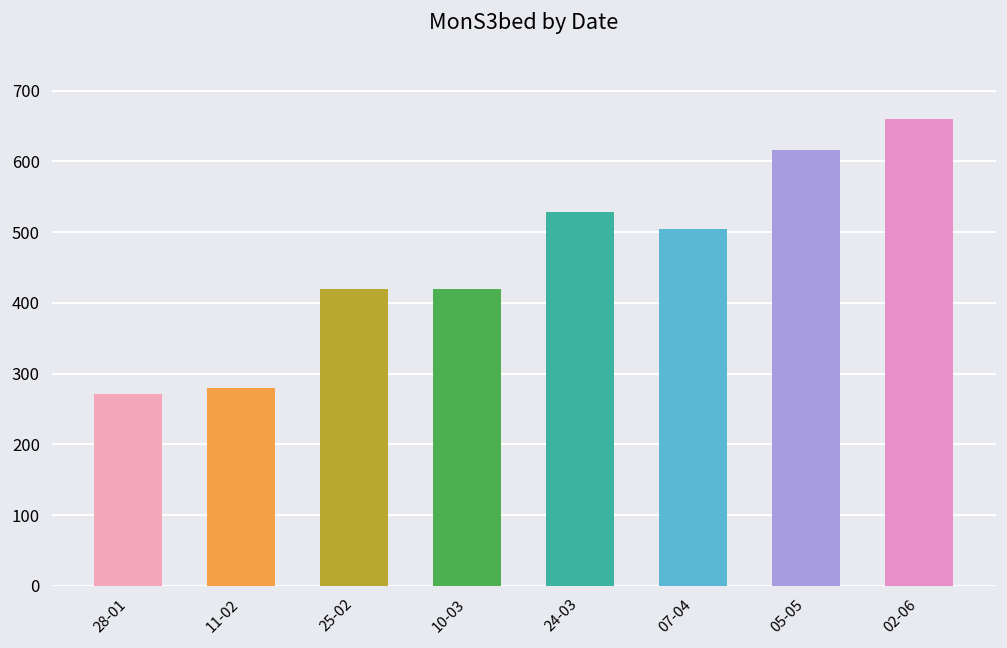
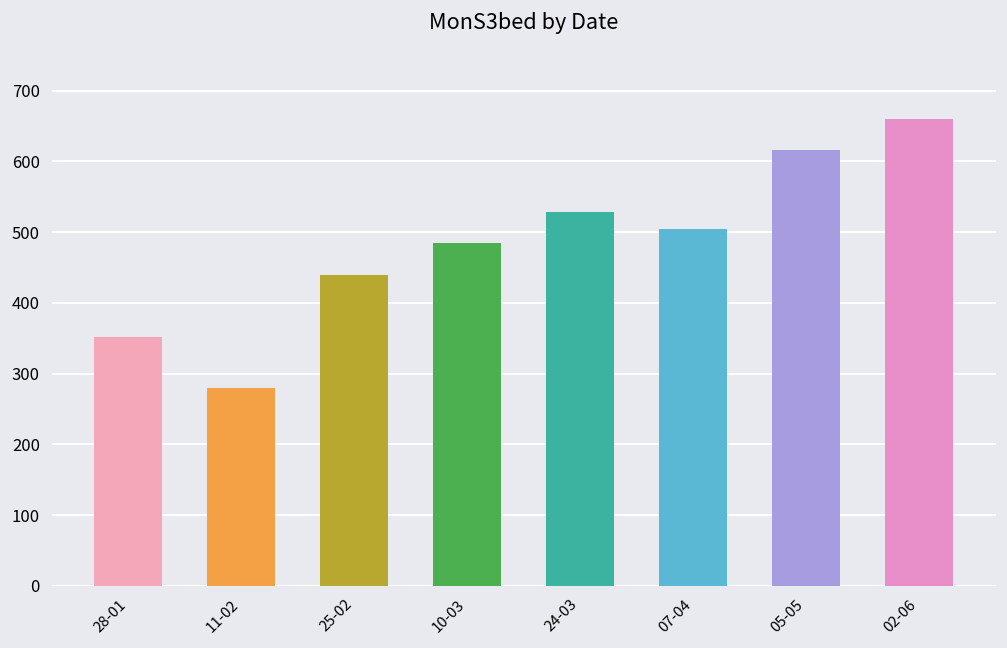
  {
-   "28-01": 270,
+   "28-01": 350,
    "11-02": 280,
-   "25-02": 420,
-   "10-03": 420,
+   "25-02": 440,
+   "10-03": 480,
    "24-03": 530,
    "07-04": 500,
    "05-05": 620,
    "02-06": 660
  }
